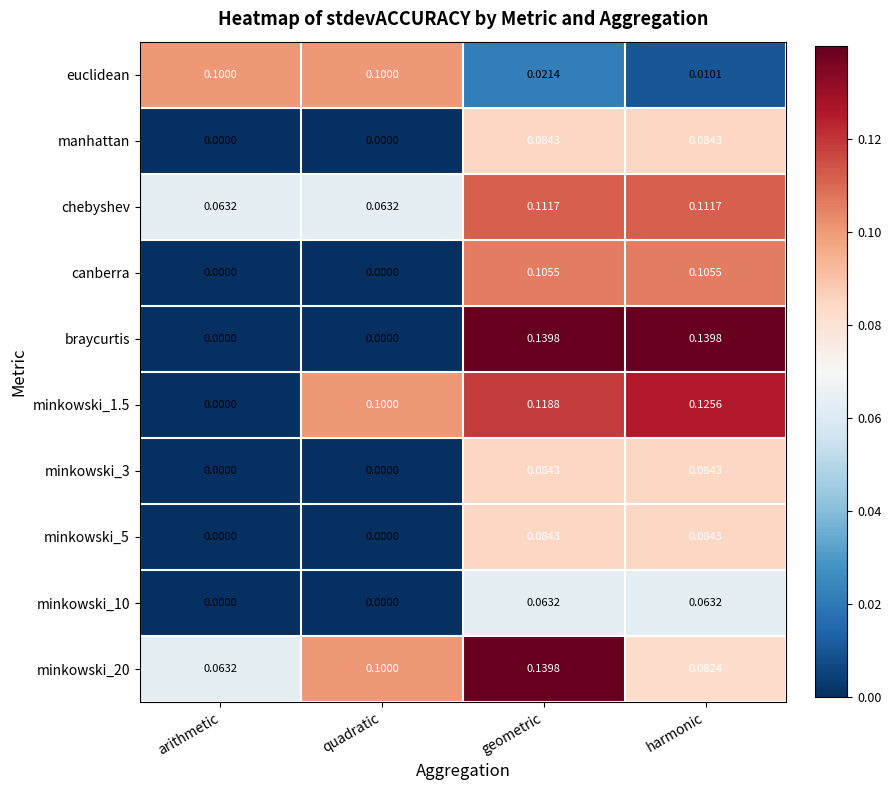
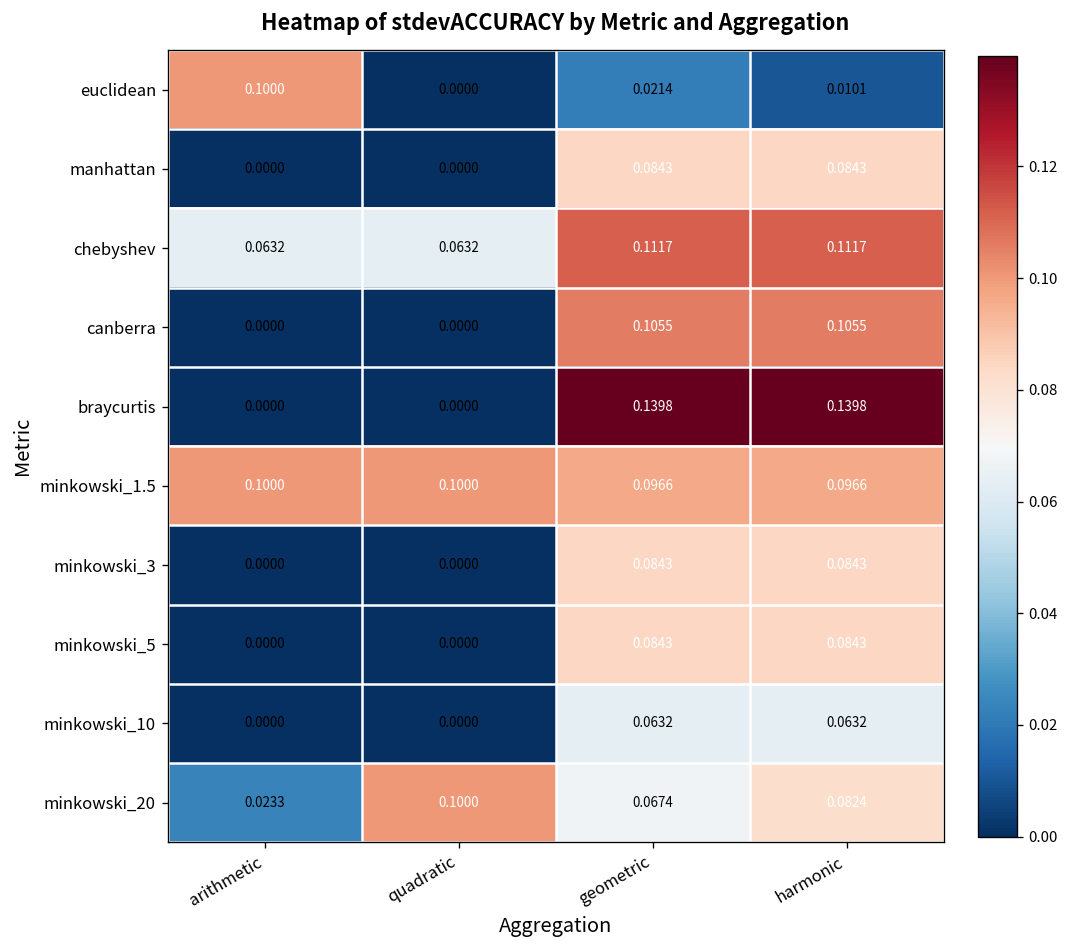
  {
    "euclidean": {
      "arithmetic": 0.1000,
-     "quadratic": 0.1000,
+     "quadratic": 0.0000,
      "geometric": 0.0214,
      "harmonic": 0.0101
    },
    "manhattan": {
      "arithmetic": 0.0000,
      "quadratic": 0.0000,
      "geometric": 0.0843,
      "harmonic": 0.0843
    },
    "chebyshev": {
      "arithmetic": 0.0632,
      "quadratic": 0.0632,
      "geometric": 0.1117,
      "harmonic": 0.1117
    },
    "canberra": {
      "arithmetic": 0.0000,
      "quadratic": 0.0000,
      "geometric": 0.1055,
      "harmonic": 0.1055
    },
    "braycurtis": {
      "arithmetic": 0.0000,
      "quadratic": 0.0000,
      "geometric": 0.1398,
      "harmonic": 0.1398
    },
    "minkowski_1.5": {
-     "arithmetic": 0.0000,
+     "arithmetic": 0.1000,
      "quadratic": 0.1000,
-     "geometric": 0.1188,
-     "harmonic": 0.1256
+     "geometric": 0.0966,
+     "harmonic": 0.0966
    },
    "minkowski_3": {
      "arithmetic": 0.0000,
      "quadratic": 0.0000,
      "geometric": 0.0843,
      "harmonic": 0.0843
    },
    "minkowski_5": {
      "arithmetic": 0.0000,
      "quadratic": 0.0000,
      "geometric": 0.0843,
      "harmonic": 0.0843
    },
    "minkowski_10": {
      "arithmetic": 0.0000,
      "quadratic": 0.0000,
      "geometric": 0.0632,
      "harmonic": 0.0632
    },
    "minkowski_20": {
-     "arithmetic": 0.0632,
+     "arithmetic": 0.0233,
      "quadratic": 0.1000,
-     "geometric": 0.1398,
+     "geometric": 0.0674,
      "harmonic": 0.0824
    }
  }
